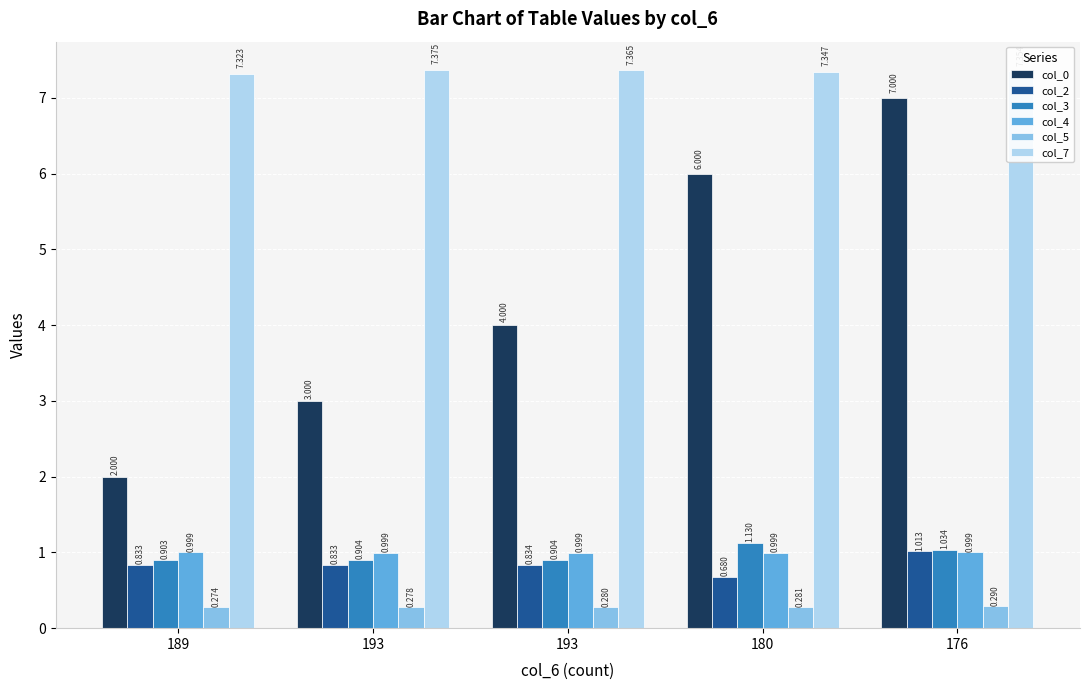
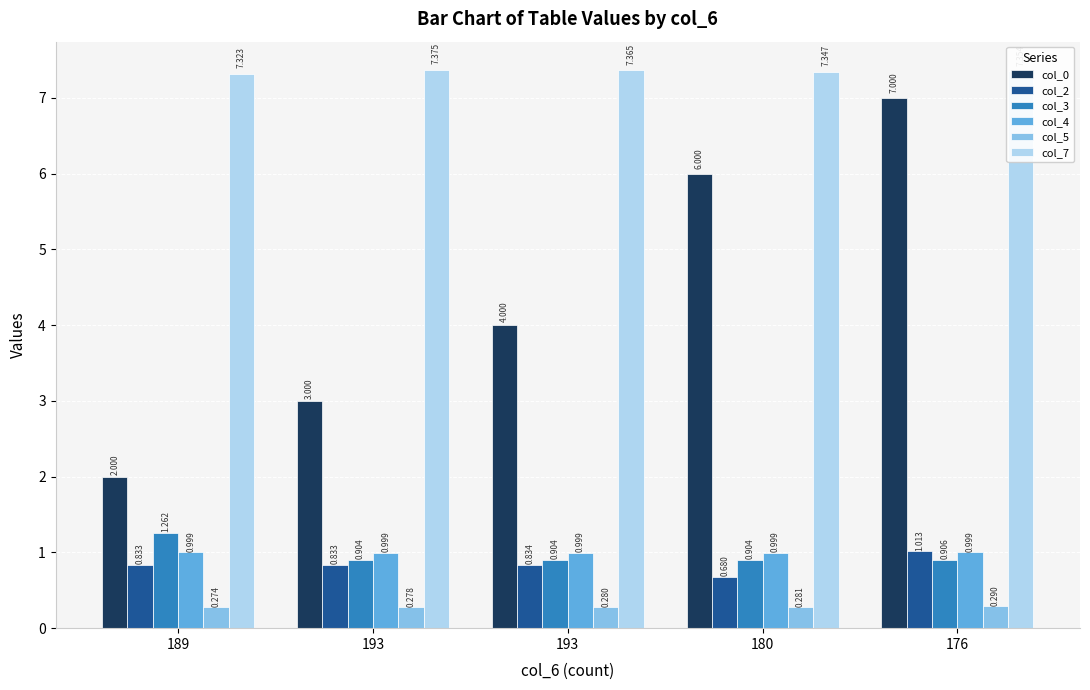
  {
    "col_0": {
      "189": 2.000,
      "180": 6.000,
      "176": 7.000
    },
    "col_2": {
      "189": 0.833,
      "180": 0.680,
      "176": 1.013
    },
    "col_3": {
-     "189": 0.903,
-     "180": 1.130,
-     "176": 1.034
+     "189": 1.262,
+     "180": 0.904,
+     "176": 0.906
    }
  }
